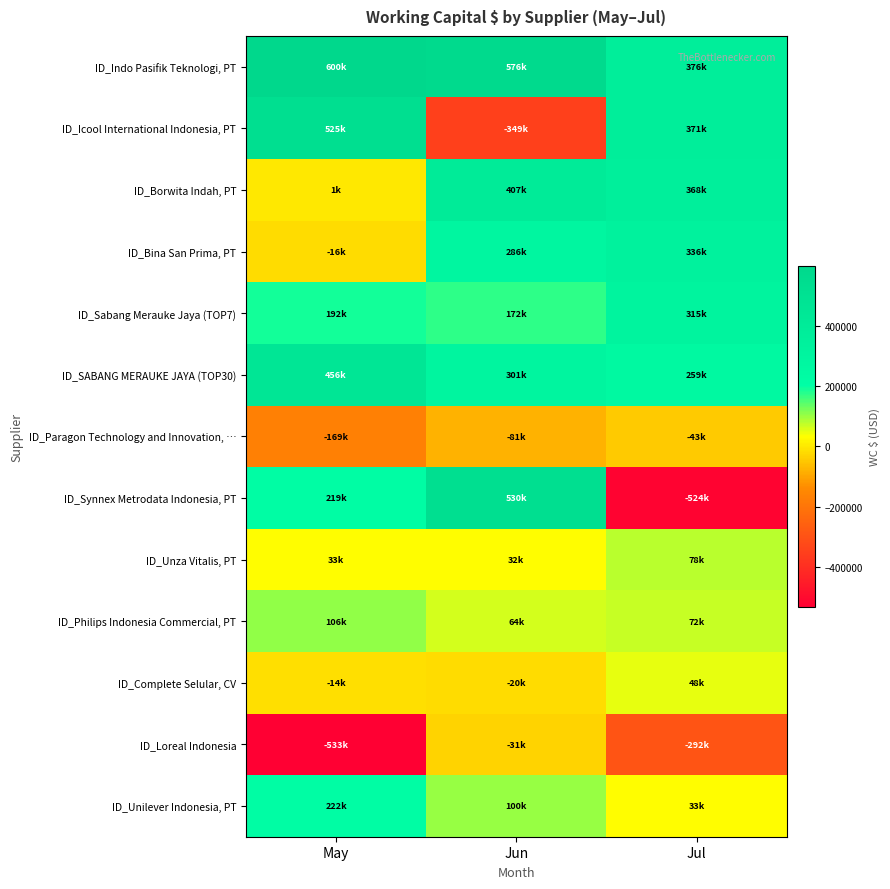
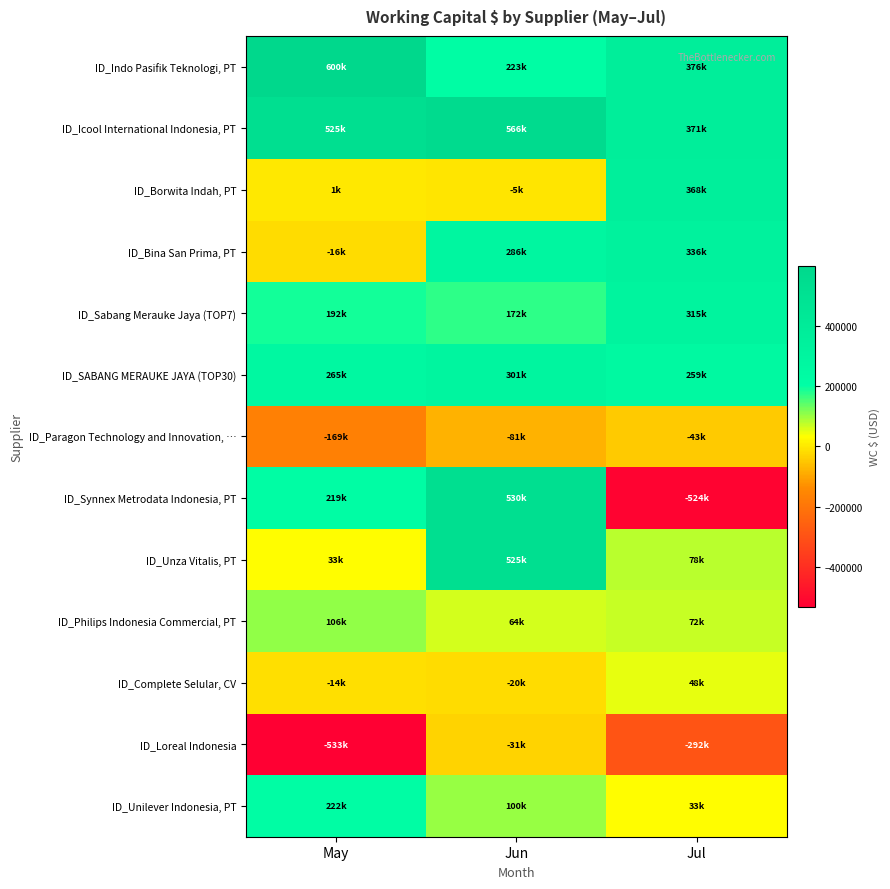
  {
    "ID_Indo Pasifik Teknologi, PT": {
      "May": "600k",
-     "Jun": "576k"
+     "Jun": "223k"
    },
    "ID_Icool International Indonesia, PT": {
      "May": "525k",
-     "Jun": "-349k",
+     "Jun": "566k",
      "Jul": "371k"
    },
    "ID_Borwita Indah, PT": {
      "May": "1k",
-     "Jun": "407k",
+     "Jun": "-5k",
      "Jul": "368k"
    },
    "ID_Bina San Prima, PT": {
      "May": "-16k",
      "Jun": "286k",
      "Jul": "336k"
    },
    "ID_Sabang Merauke Jaya (TOP7)": {
      "May": "192k",
      "Jun": "172k",
      "Jul": "315k"
    },
    "ID_SABANG MERAUKE JAYA (TOP30)": {
-     "May": "456k",
+     "May": "265k",
      "Jun": "301k",
      "Jul": "259k"
    },
    "ID_Paragon Technology and Innovation, …": {
      "May": "-169k",
      "Jun": "-81k",
      "Jul": "-43k"
    },
    "ID_Synnex Metrodata Indonesia, PT": {
      "May": "219k",
      "Jun": "530k",
      "Jul": "-524k"
    },
    "ID_Unza Vitalis, PT": {
      "May": "33k",
-     "Jun": "32k",
+     "Jun": "525k",
      "Jul": "78k"
    },
    "ID_Philips Indonesia Commercial, PT": {
      "May": "106k",
      "Jun": "64k",
      "Jul": "72k"
    },
    "ID_Complete Selular, CV": {
      "May": "-14k",
      "Jun": "-20k",
      "Jul": "48k"
    },
    "ID_Loreal Indonesia": {
      "May": "-533k",
      "Jun": "-31k",
      "Jul": "-292k"
    },
    "ID_Unilever Indonesia, PT": {
      "May": "222k",
      "Jun": "100k",
      "Jul": "33k"
    }
  }
